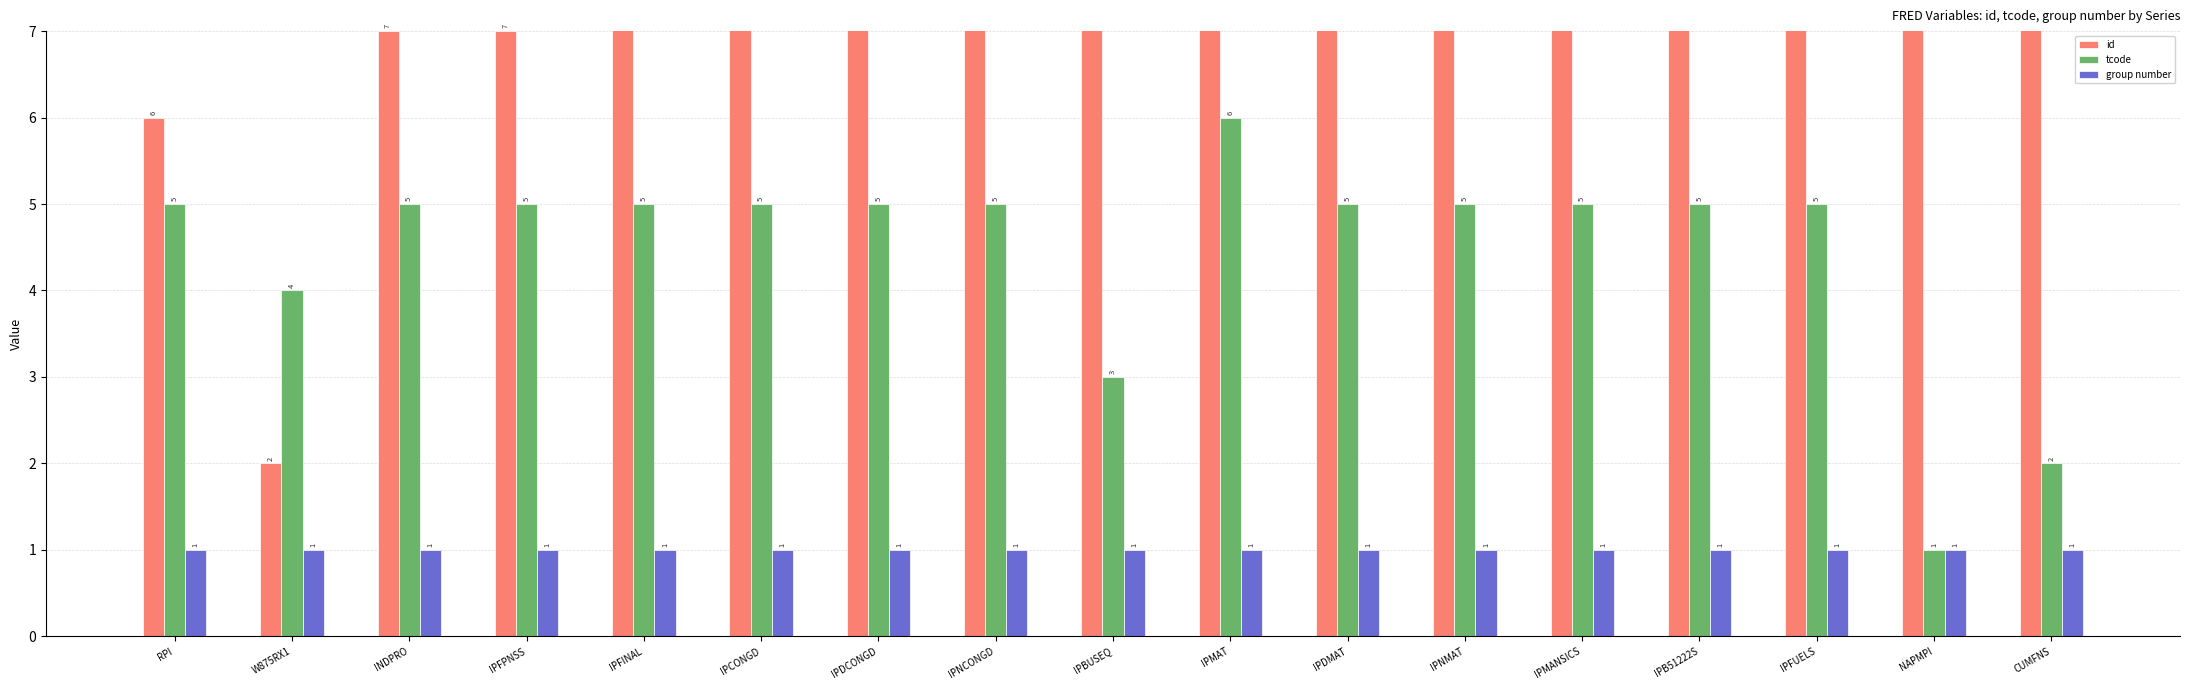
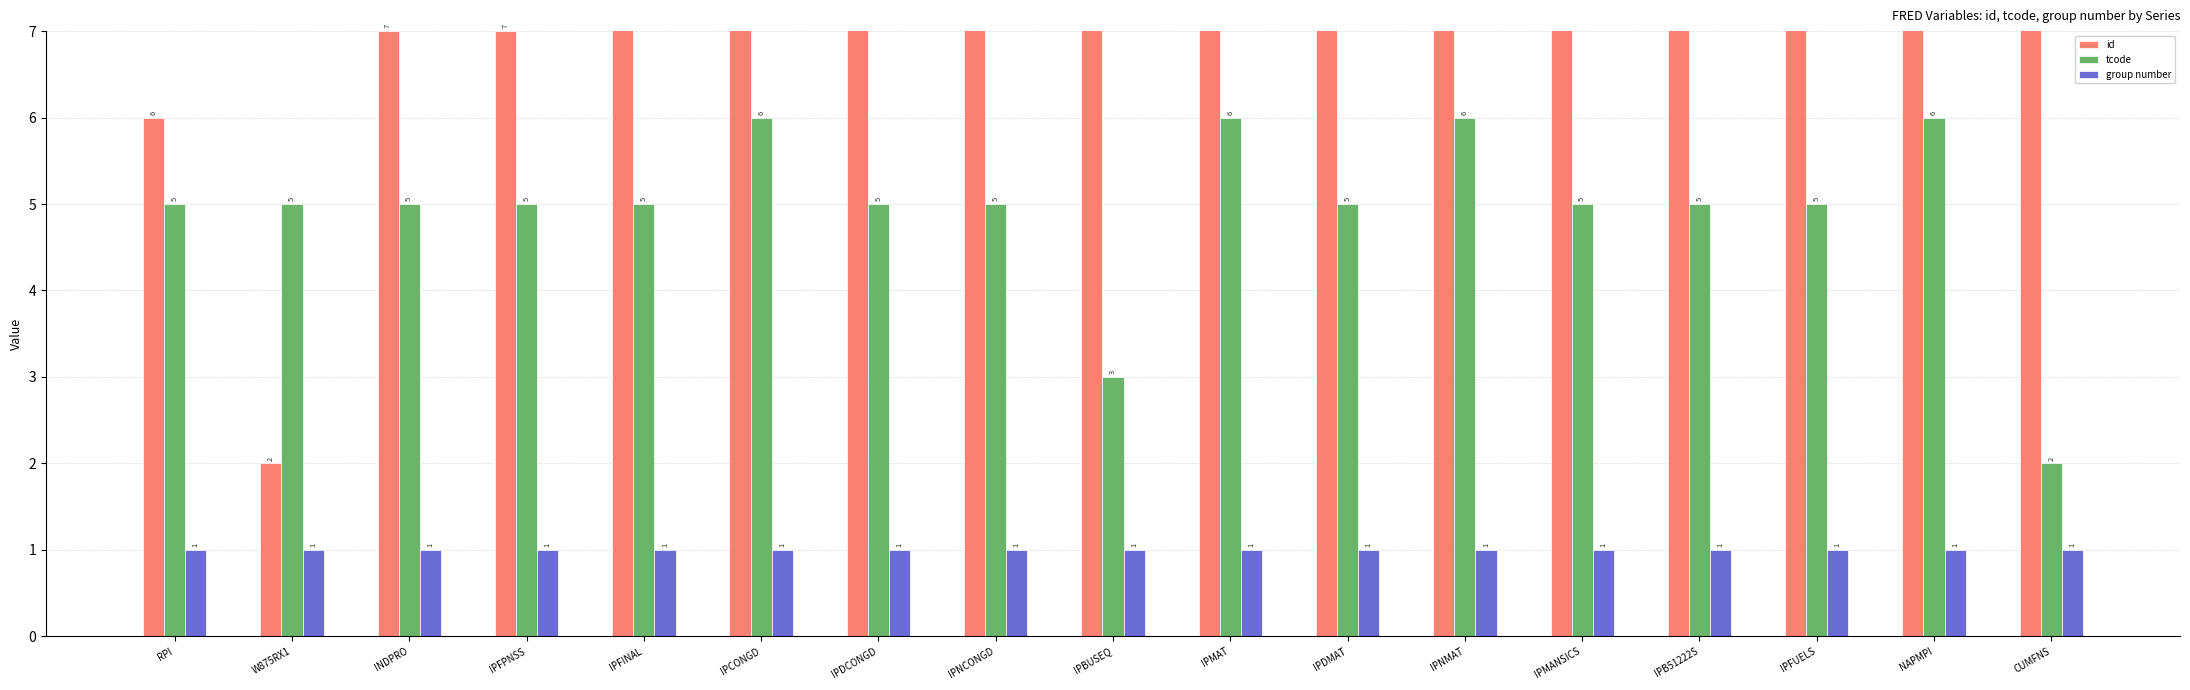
  {
    "id": {
      "RPI": 6,
      "W875RX1": 2,
      "INDPRO": 7,
      "IPFPNSS": 7
    },
    "tcode": {
      "RPI": 5,
-     "W875RX1": 4,
+     "W875RX1": 5,
      "INDPRO": 5,
      "IPFPNSS": 5,
      "IPFINAL": 5,
-     "IPCONGD": 5,
+     "IPCONGD": 6,
      "IPDCONGD": 5,
      "IPNCONGD": 5,
      "IPBUSEQ": 3,
      "IPMAT": 6,
      "IPDMAT": 5,
-     "IPNMAT": 5,
+     "IPNMAT": 6,
      "IPMANSICS": 5,
      "IPB51222S": 5,
      "IPFUELS": 5,
-     "NAPMPI": 1,
+     "NAPMPI": 6,
      "CUMFNS": 2
    },
    "group number": {
      "RPI": 1,
      "W875RX1": 1,
      "INDPRO": 1,
      "IPFPNSS": 1,
      "IPFINAL": 1,
      "IPCONGD": 1,
      "IPDCONGD": 1,
      "IPNCONGD": 1,
      "IPBUSEQ": 1,
      "IPMAT": 1,
      "IPDMAT": 1,
      "IPNMAT": 1,
      "IPMANSICS": 1,
      "IPB51222S": 1,
      "IPFUELS": 1,
      "NAPMPI": 1,
      "CUMFNS": 1
    }
  }
